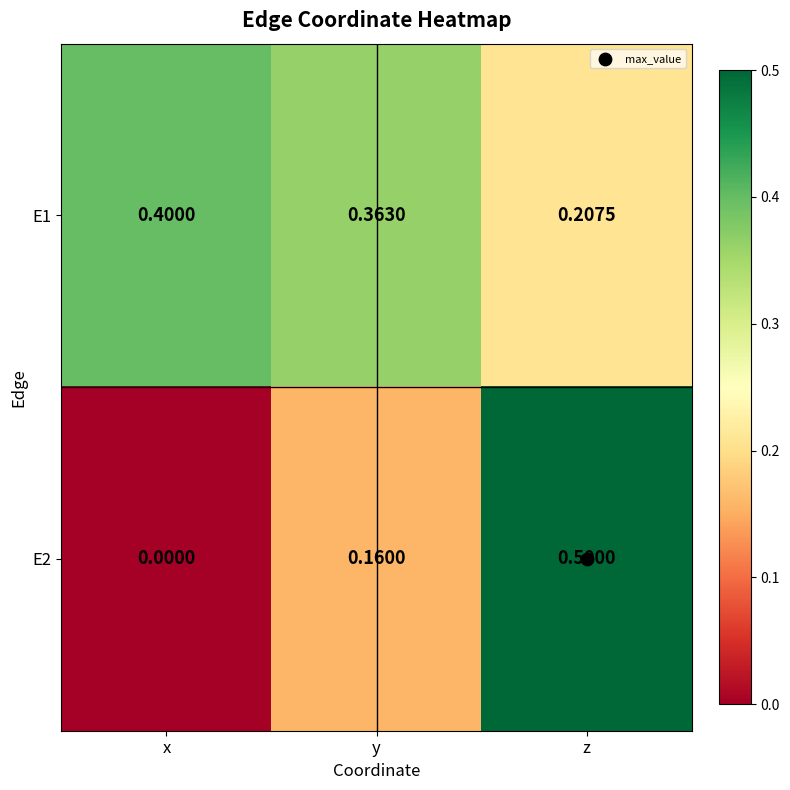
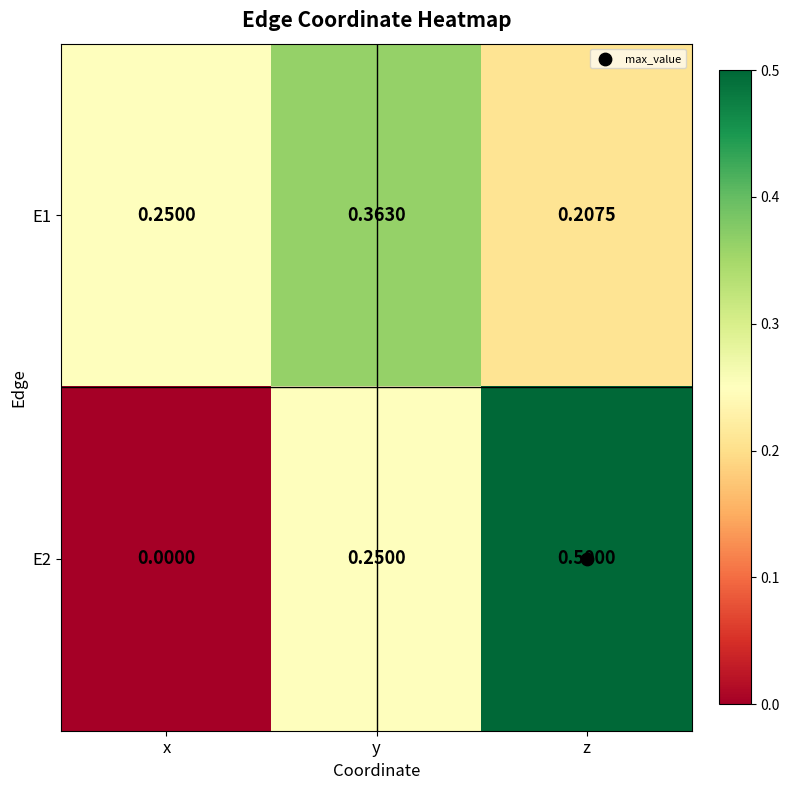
  {
    "E1": {
-     "x": 0.4000,
+     "x": 0.2500,
      "y": 0.3630,
      "z": 0.2075
    },
    "E2": {
      "x": 0.0000,
-     "y": 0.1600
+     "y": 0.2500
    }
  }
